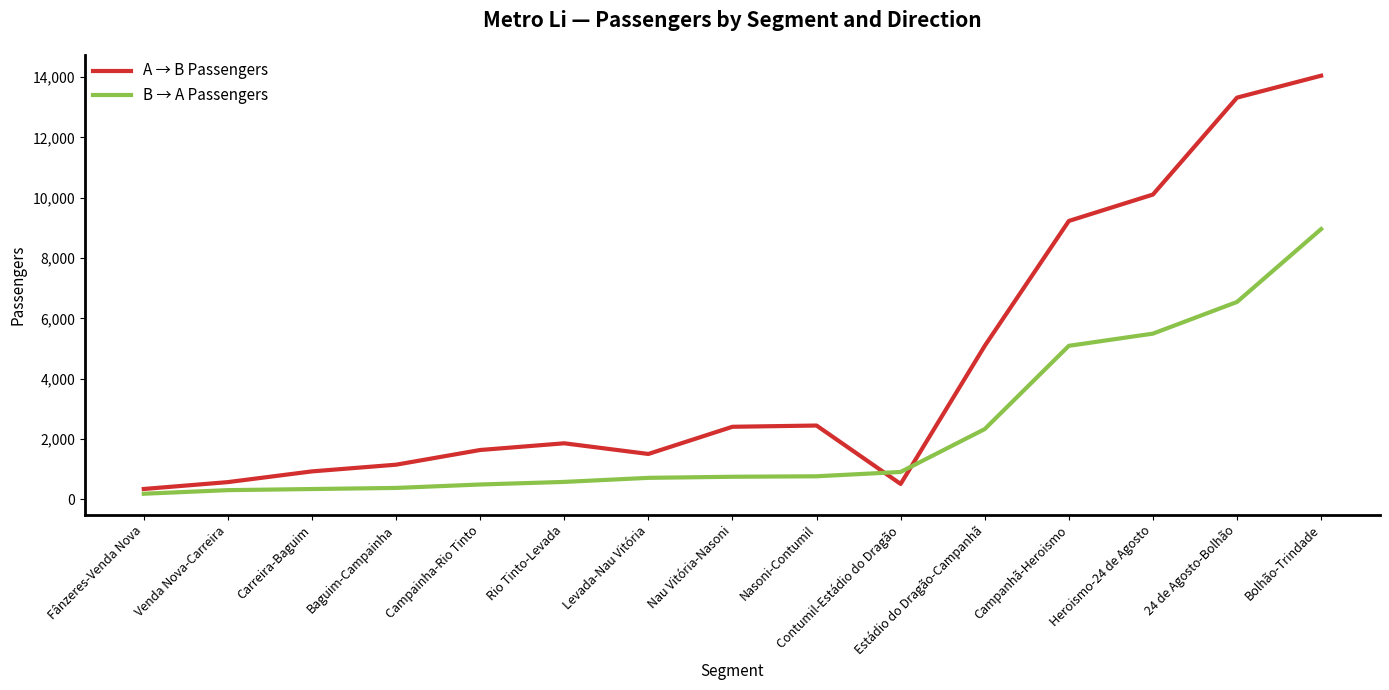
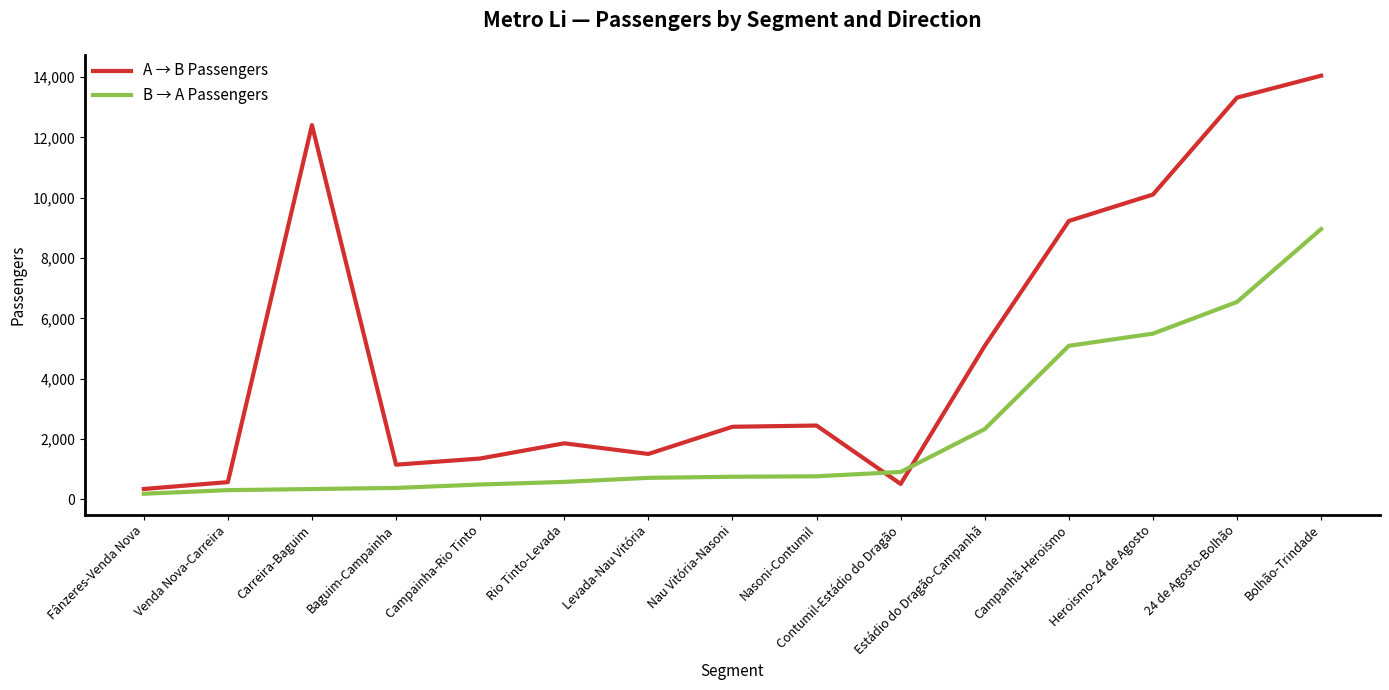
  {
    "A → B Passengers": {
      "Fânzeres-Venda Nova": "300",
      "Venda Nova-Carreira": "600",
-     "Carreira-Baguim": "900",
+     "Carreira-Baguim": "12,400",
      "Baguim-Campainha": "1,100",
-     "Campainha-Rio Tinto": "1,600",
+     "Campainha-Rio Tinto": "1,400",
      "Rio Tinto-Levada": "1,900",
      "Levada-Nau Vitória": "1,500",
      "Nau Vitória-Nasoni": "2,400",
      "Nasoni-Contumil": "2,400",
      "Contumil-Estádio do Dragão": "500",
      "Estádio do Dragão-Campanhã": "5,100",
      "Campanhã-Heroismo": "9,200",
      "Heroismo-24 de Agosto": "10,100",
      "24 de Agosto-Bolhão": "13,300",
      "Bolhão-Trindade": "14,000"
    },
    "B → A Passengers": {
      "Fânzeres-Venda Nova": "200",
      "Venda Nova-Carreira": "300",
      "Carreira-Baguim": "300",
      "Baguim-Campainha": "400",
      "Campainha-Rio Tinto": "500",
      "Rio Tinto-Levada": "600",
      "Levada-Nau Vitória": "700",
      "Nau Vitória-Nasoni": "700",
      "Nasoni-Contumil": "800",
      "Contumil-Estádio do Dragão": "900",
      "Estádio do Dragão-Campanhã": "2,300",
      "Campanhã-Heroismo": "5,100",
      "Heroismo-24 de Agosto": "5,500",
      "24 de Agosto-Bolhão": "6,500",
      "Bolhão-Trindade": "9,000"
    }
  }
